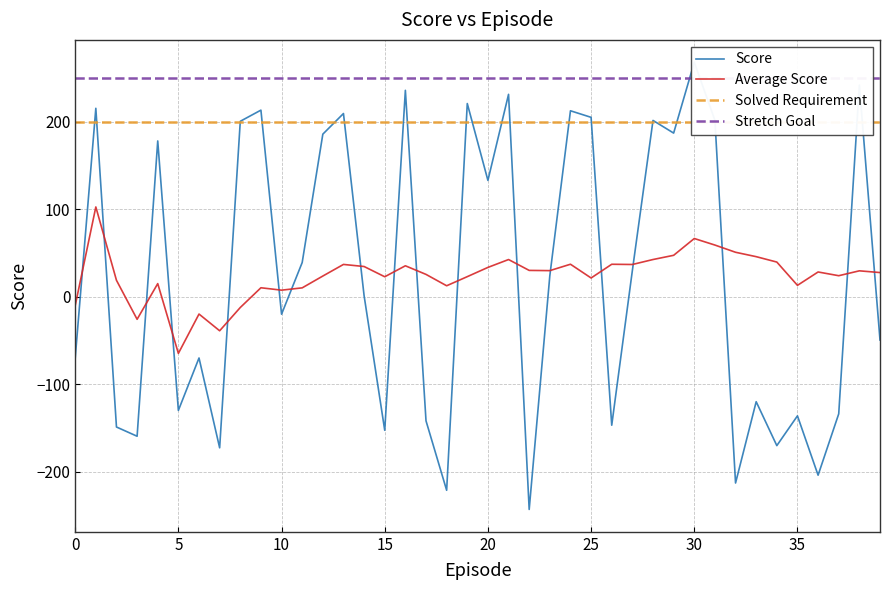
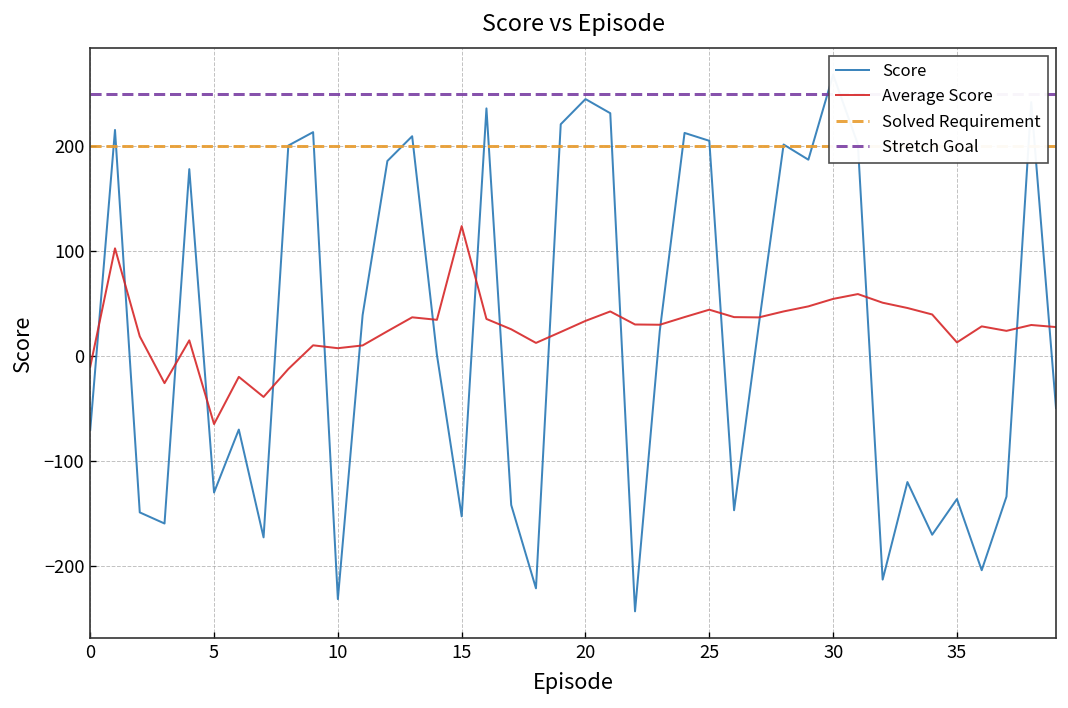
  {
    "Score": {
      "0": -70,
      "5": -130,
-     "10": -20,
+     "10": -230,
      "15": -150,
-     "20": 130,
+     "20": 250,
      "25": 210,
      "35": -140
    },
    "Average Score": {
      "0": -10,
      "5": -60,
      "10": 10,
-     "15": 20,
+     "15": 120,
      "20": 30,
-     "25": 20,
-     "30": 70,
+     "25": 40,
+     "30": 50,
      "35": 10
    },
    "Solved Requirement": {
      "0": 200,
      "5": 200,
      "10": 200,
      "15": 200,
      "20": 200,
      "25": 200
    },
    "Stretch Goal": {
      "0": 250,
      "5": 250,
      "10": 250,
      "15": 250,
      "20": 250,
      "25": 250
    }
  }
